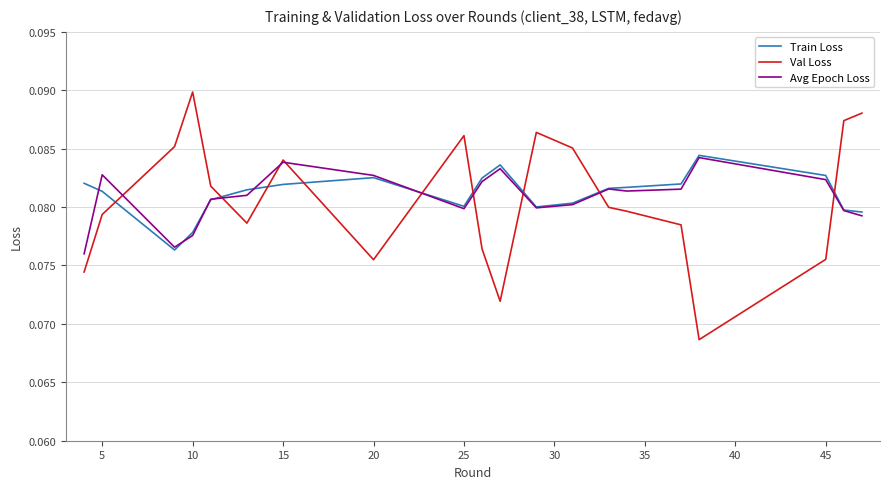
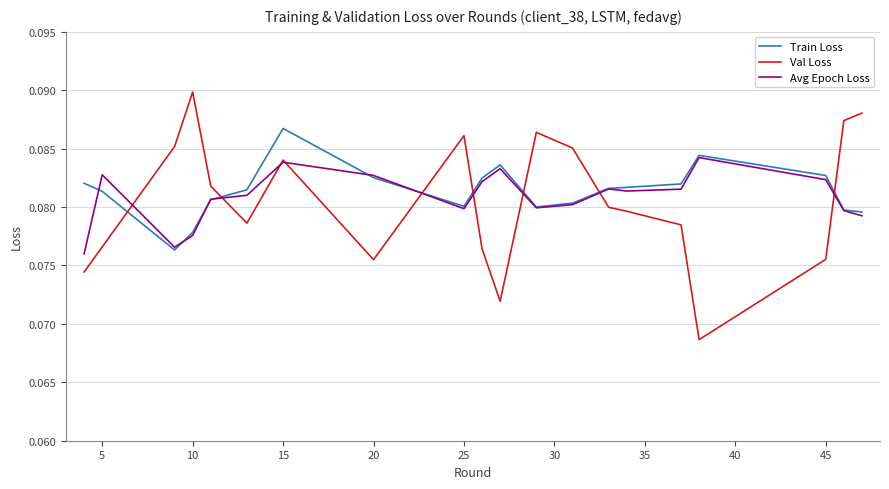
  {
    "Train Loss": {
      "5": 0.0813,
      "10": 0.0778,
-     "15": 0.0819,
+     "15": 0.0867,
      "45": 0.0827
    },
    "Val Loss": {
-     "5": 0.0794,
+     "5": 0.0766,
      "10": 0.0899,
      "20": 0.0755,
      "25": 0.0861,
      "45": 0.0755
    },
    "Avg Epoch Loss": {
      "5": 0.0828,
      "10": 0.0776,
      "45": 0.0823
    }
  }
